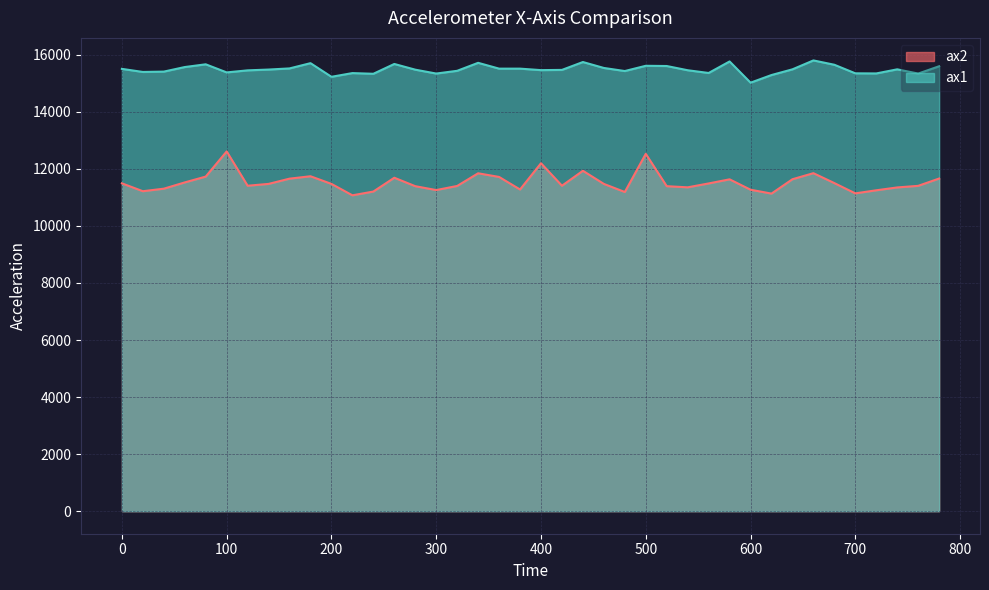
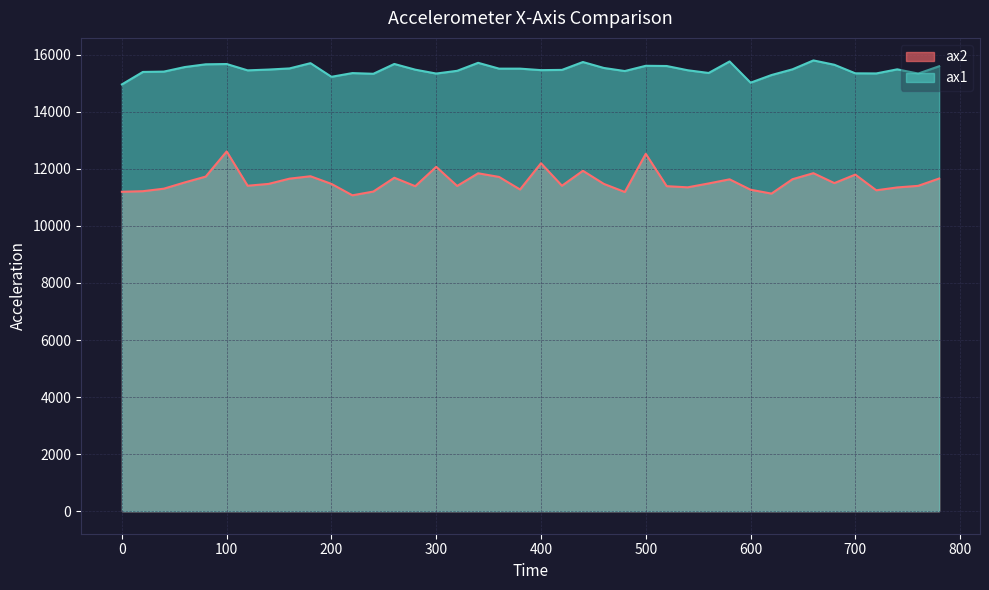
  {
    "ax2": {
-     "0": 11500,
+     "0": 11200,
      "100": 12600,
      "200": 11500,
-     "300": 11300,
+     "300": 12100,
      "400": 12200,
      "500": 12500,
      "600": 11300,
-     "700": 11100
+     "700": 11800
    },
    "ax1": {
-     "0": 15500,
-     "100": 15400,
+     "0": 15000,
+     "100": 15700,
      "200": 15200,
      "300": 15300,
      "400": 15500,
      "500": 15600,
      "600": 15000,
      "700": 15300
    }
  }
